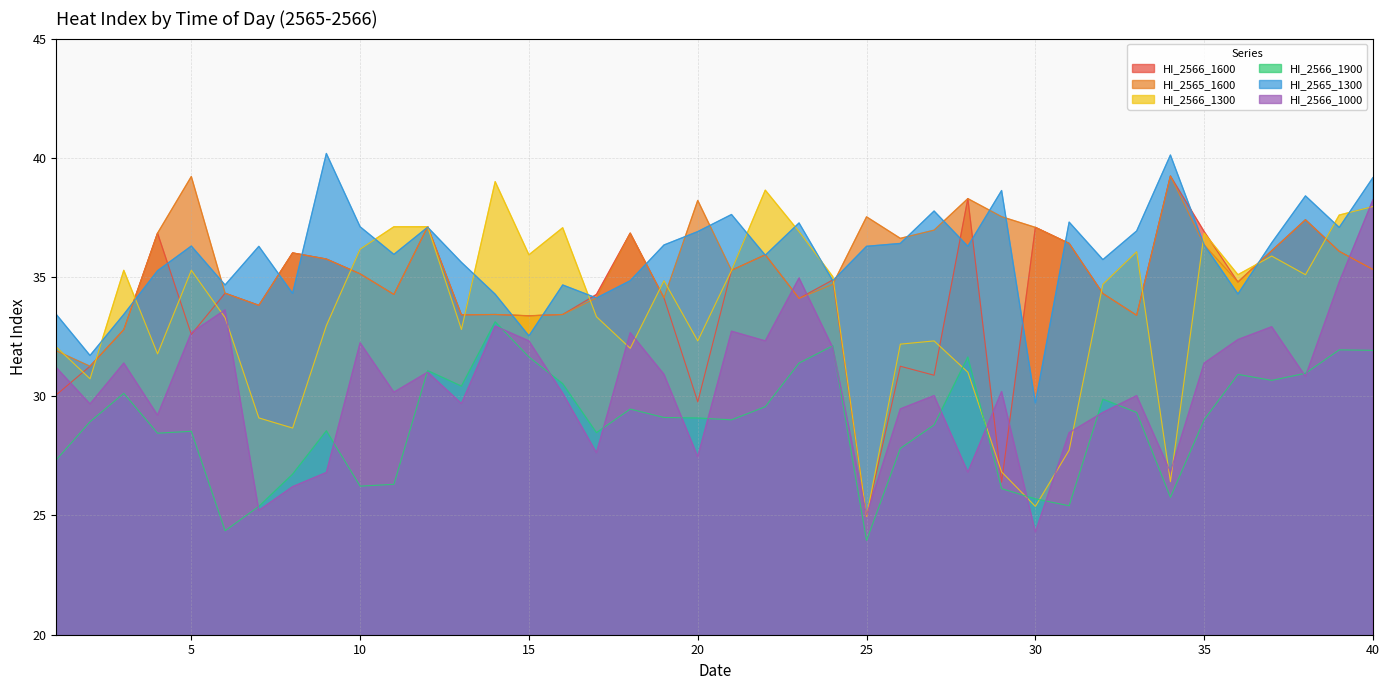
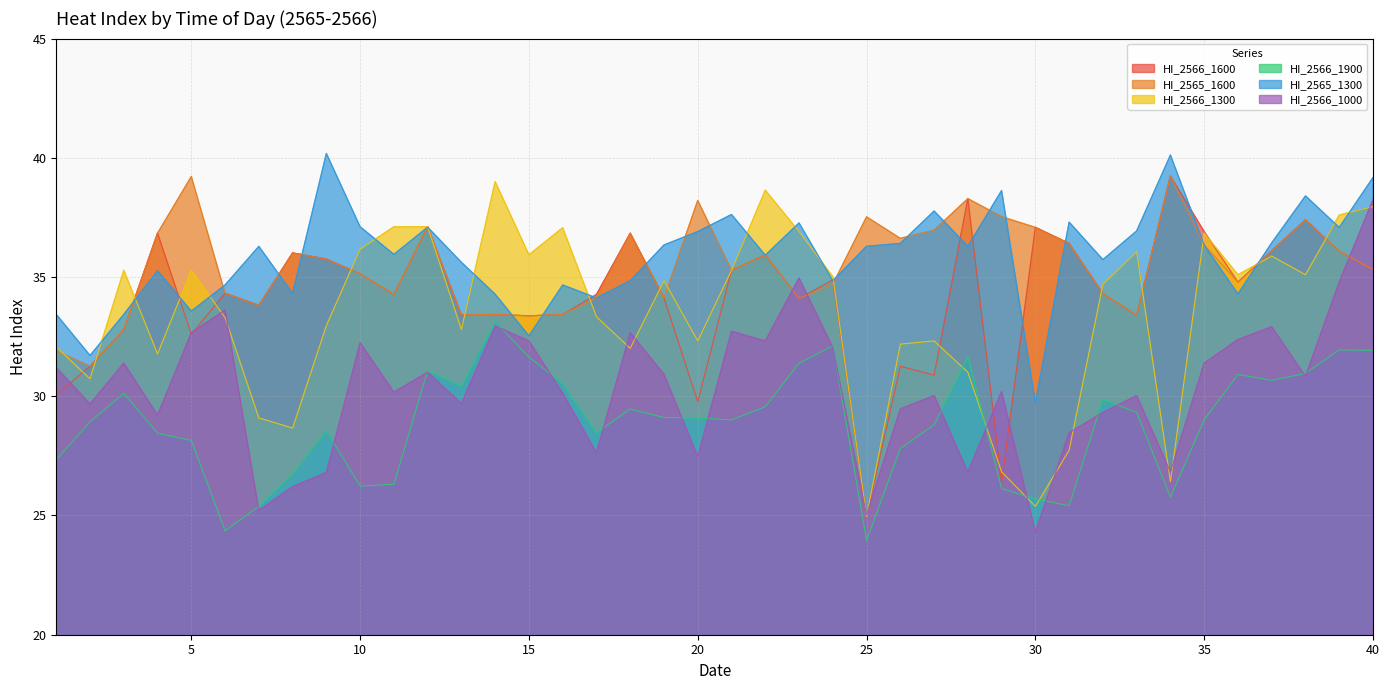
  {
    "HI_2566_1300": {
      "5": 35.3,
      "10": 36.2,
      "15": 35.9,
      "20": 32.3,
      "30": 25.4,
      "40": 38.0
    },
    "HI_2566_1900": {
-     "5": 28.5,
+     "5": 28.1,
      "10": 26.2,
      "15": 31.6,
      "20": 29.1,
      "25": 24.0,
      "30": 25.7,
      "35": 29.0,
      "40": 31.9
    },
    "HI_2565_1300": {
-     "5": 36.3,
+     "5": 33.6,
      "10": 37.1,
      "15": 32.5,
      "20": 36.9,
      "25": 36.3,
      "30": 29.7,
      "40": 39.2
    },
    "HI_2566_1000": {
      "10": 32.2,
      "15": 32.3,
      "20": 27.5,
      "30": 24.3,
      "35": 31.4,
      "40": 38.2
    }
  }
